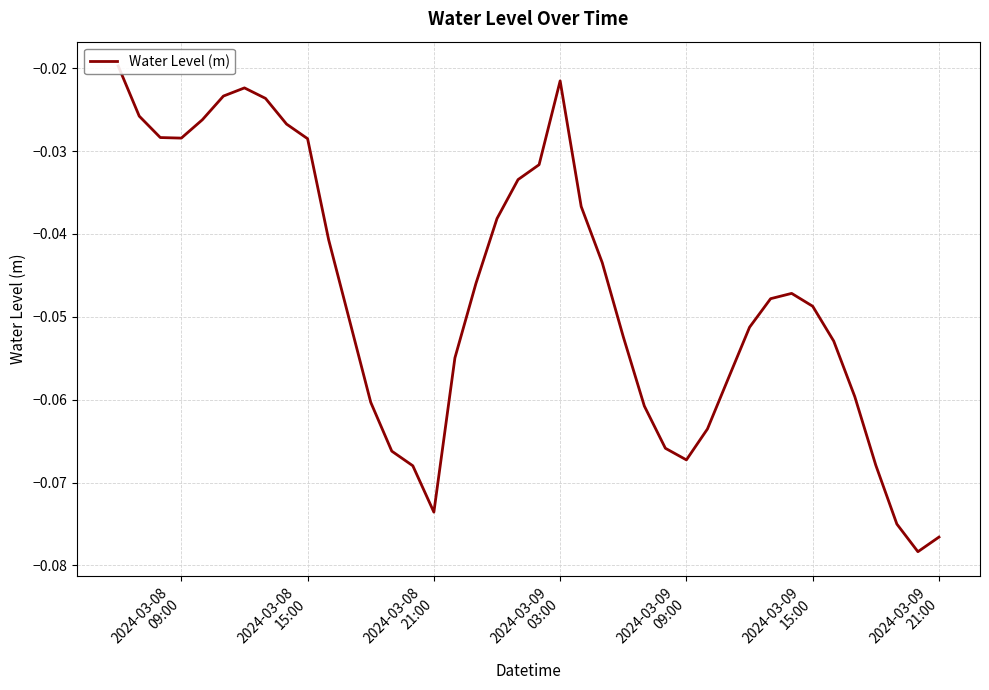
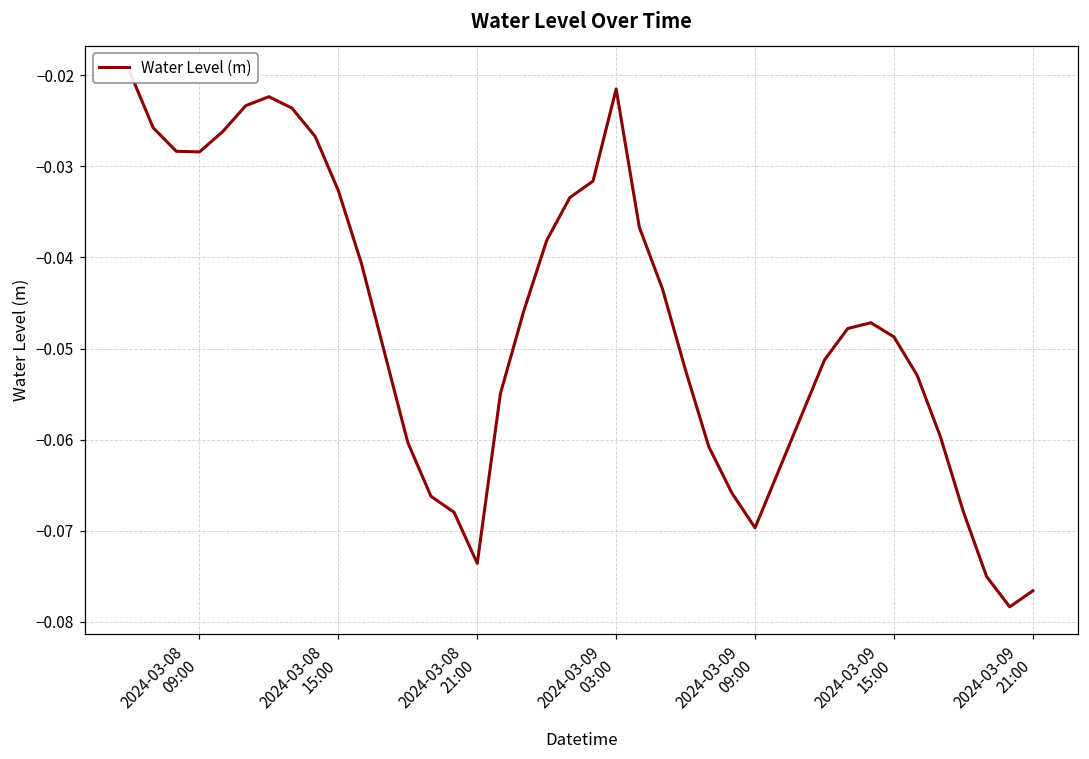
  {
    "2024-03-08 09:00": -0.028,
-   "2024-03-08 15:00": -0.029,
+   "2024-03-08 15:00": -0.033,
    "2024-03-08 21:00": -0.074,
    "2024-03-09 03:00": -0.022,
-   "2024-03-09 09:00": -0.067,
+   "2024-03-09 09:00": -0.070,
    "2024-03-09 15:00": -0.049,
    "2024-03-09 21:00": -0.077
  }
